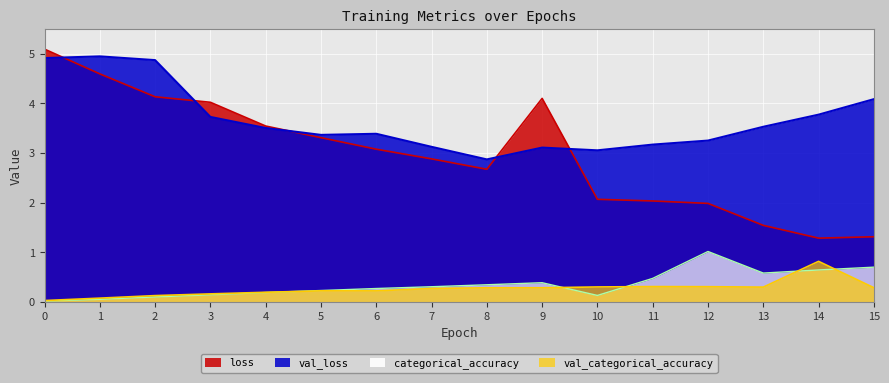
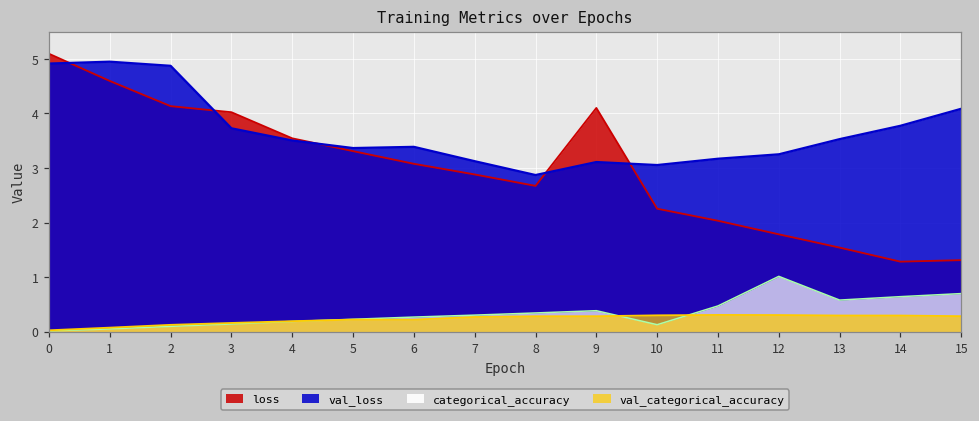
  {
    "loss": {
      "0": 5.1,
      "1": 4.6,
      "2": 4.1,
      "3": 4.0,
      "5": 3.3,
      "6": 3.1,
      "7": 2.9,
      "8": 2.7,
      "9": 4.1,
-     "10": 2.1,
+     "10": 2.3,
      "11": 2.0,
-     "12": 2.0,
+     "12": 1.8,
      "13": 1.5,
      "14": 1.3,
      "15": 1.3
    },
    "val_loss": {
      "0": 4.9,
      "1": 4.9,
      "2": 4.9,
      "3": 3.7,
      "5": 3.4,
      "6": 3.4,
      "7": 3.1,
      "8": 2.9,
      "9": 3.1,
      "10": 3.1,
      "11": 3.2,
      "12": 3.3,
      "13": 3.5,
      "14": 3.8,
      "15": 4.1
    },
    "categorical_accuracy": {
      "8": 0.3,
      "9": 0.4,
      "10": 0.1,
      "11": 0.5,
      "12": 1.0,
      "13": 0.6,
      "14": 0.6,
      "15": 0.7
    },
    "val_categorical_accuracy": {
      "8": 0.3,
      "9": 0.3,
      "10": 0.3,
      "11": 0.3,
      "12": 0.3,
      "13": 0.3,
-     "14": 0.8,
+     "14": 0.3,
      "15": 0.3
    }
  }
